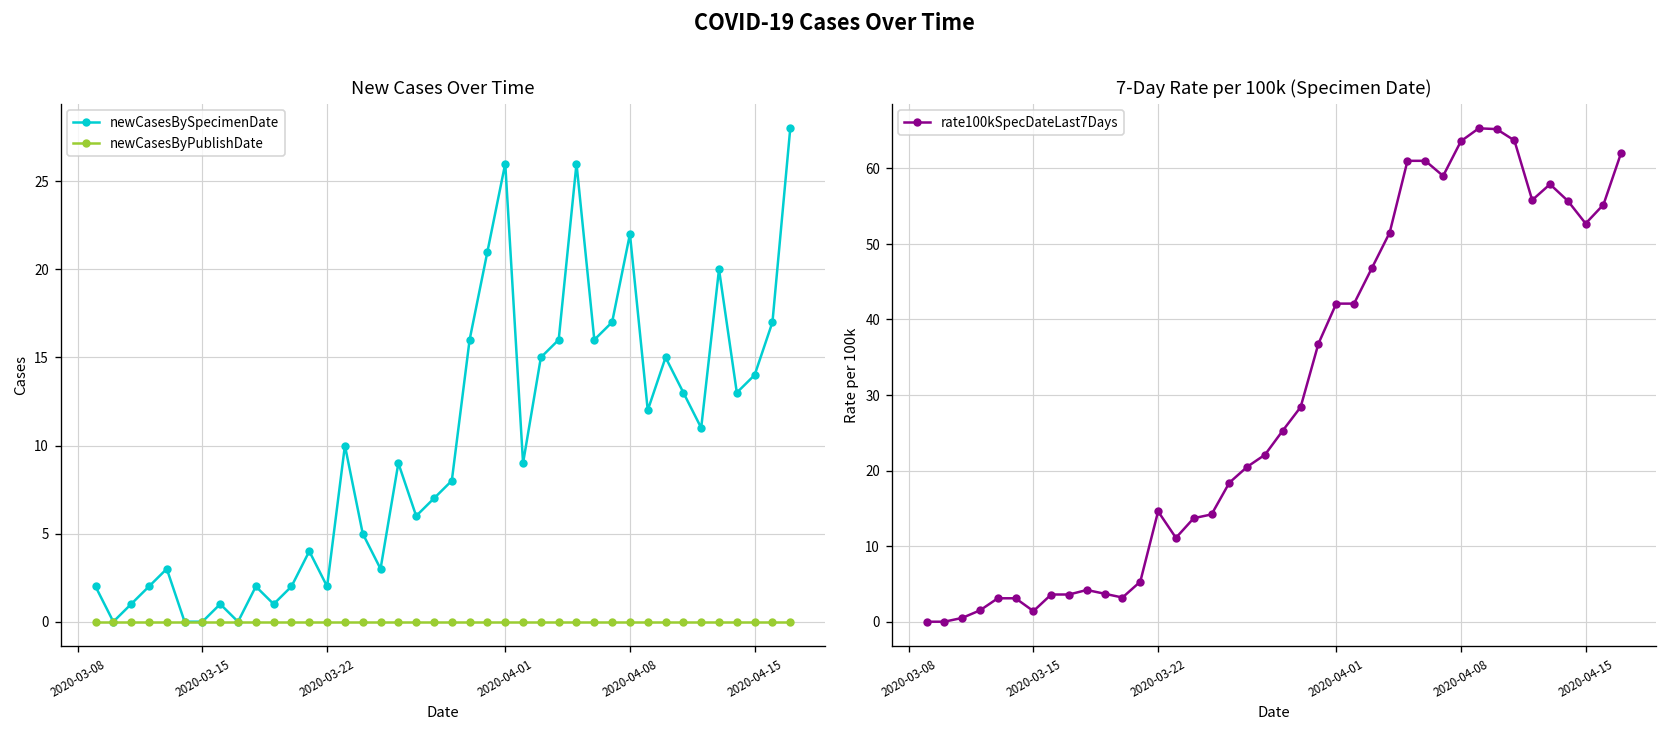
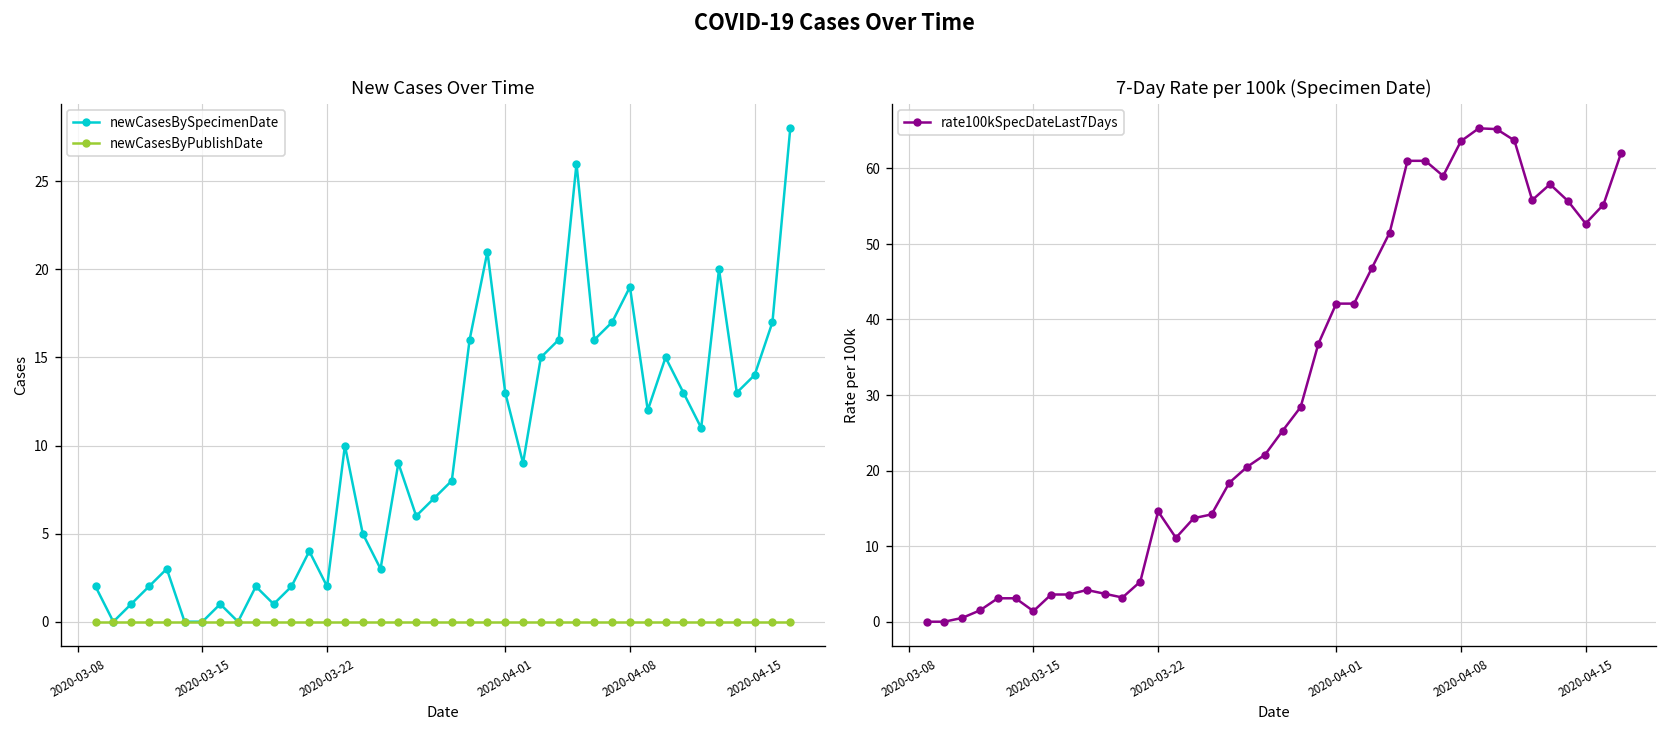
  {
    "New Cases Over Time": {
      "newCasesBySpecimenDate": {
        "2020-03-22": 2,
-       "2020-04-01": 26,
-       "2020-04-08": 22,
+       "2020-04-01": 13,
+       "2020-04-08": 19,
        "2020-04-15": 14
      },
      "newCasesByPublishDate": {
        "2020-03-22": 0,
        "2020-04-01": 0,
        "2020-04-08": 0,
        "2020-04-15": 0
      }
    },
    "7-Day Rate per 100k (Specimen Date)": {
      "2020-03-15": 1,
      "2020-03-22": 15,
      "2020-04-01": 42,
      "2020-04-08": 64,
      "2020-04-15": 53
    }
  }
